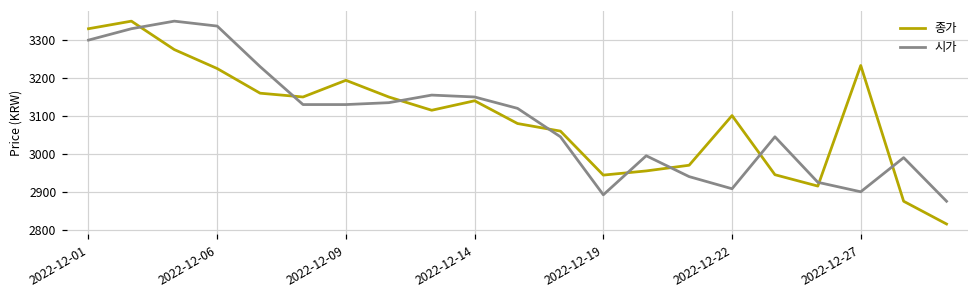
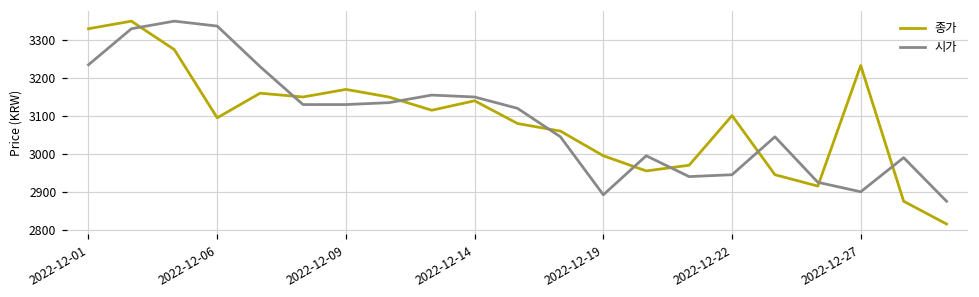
  {
    "종가": {
      "2022-12-01": 3330,
-     "2022-12-06": 3230,
-     "2022-12-09": 3190,
+     "2022-12-06": 3100,
+     "2022-12-09": 3170,
      "2022-12-14": 3140,
-     "2022-12-19": 2940,
+     "2022-12-19": 3000,
      "2022-12-22": 3100,
      "2022-12-27": 3230
    },
    "시가": {
-     "2022-12-01": 3300,
+     "2022-12-01": 3240,
      "2022-12-06": 3340,
      "2022-12-09": 3130,
      "2022-12-14": 3150,
      "2022-12-19": 2890,
-     "2022-12-22": 2910,
+     "2022-12-22": 2950,
      "2022-12-27": 2900
    }
  }
